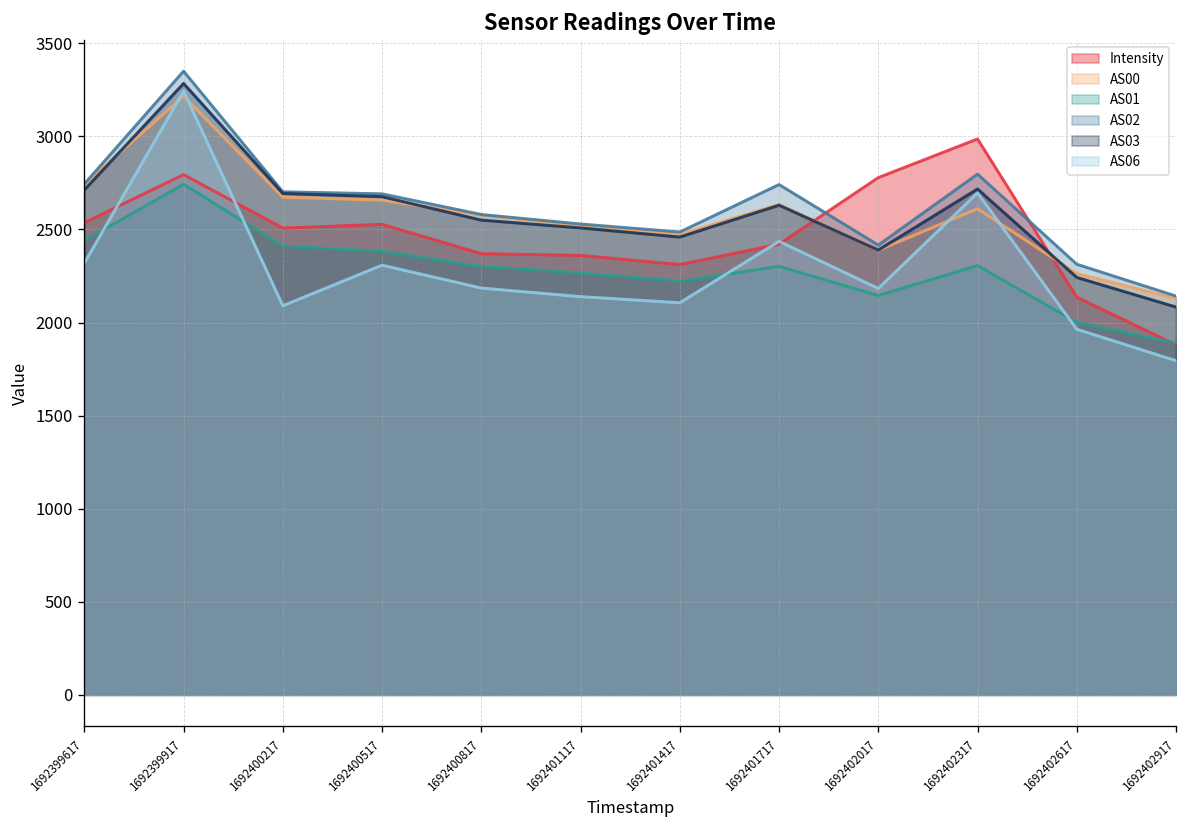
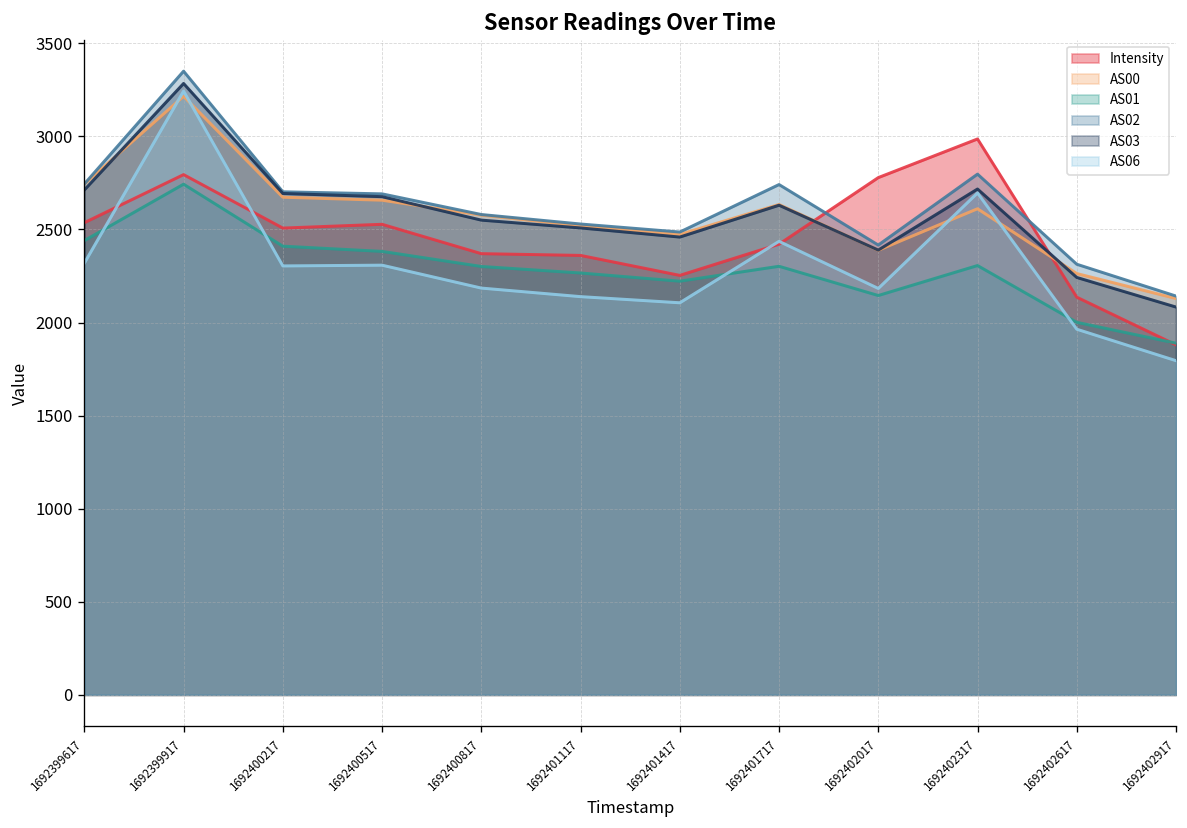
  {
    "Intensity": {
      "1692399617": 2540,
      "1692399917": 2790,
      "1692400217": 2510,
      "1692400517": 2530,
      "1692400817": 2370,
      "1692401117": 2360,
-     "1692401417": 2310,
+     "1692401417": 2250,
      "1692402017": 2780,
      "1692402317": 2990,
      "1692402617": 2140
    },
    "AS00": {
      "1692399917": 3220,
      "1692400217": 2670,
      "1692400517": 2660,
      "1692402317": 2610,
      "1692402617": 2260
    },
    "AS06": {
      "1692399617": 2320,
      "1692399917": 3240,
-     "1692400217": 2090,
+     "1692400217": 2300,
      "1692400517": 2310,
      "1692400817": 2190,
      "1692401117": 2140,
      "1692401417": 2110,
      "1692402017": 2180,
      "1692402317": 2700,
      "1692402617": 1960,
      "1692402917": 1800
    }
  }
